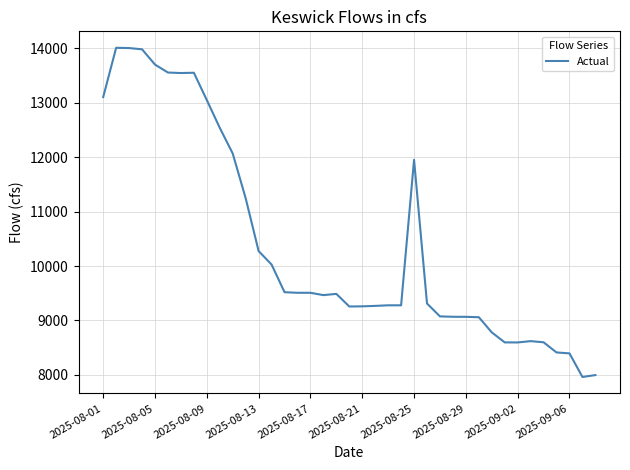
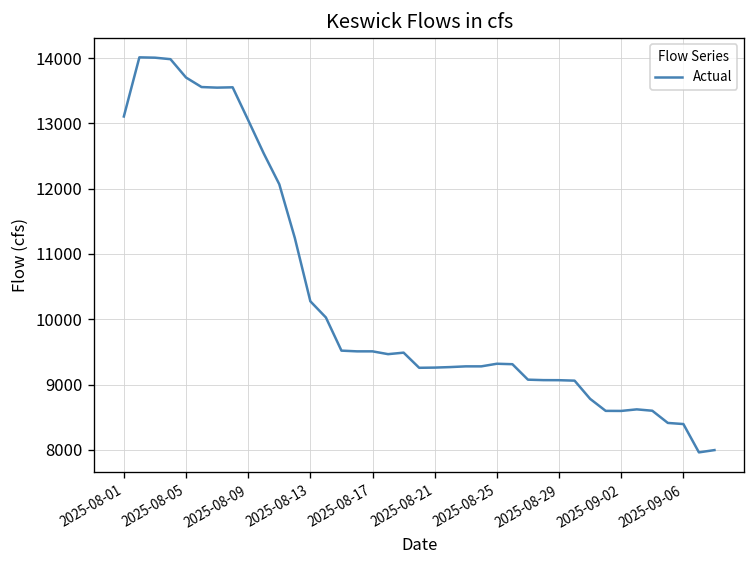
  {
    "2025-08-01": 13100,
    "2025-08-05": 13700,
    "2025-08-09": 13100,
    "2025-08-13": 10300,
    "2025-08-17": 9500,
    "2025-08-21": 9300,
-   "2025-08-25": 12000,
+   "2025-08-25": 9300,
    "2025-08-29": 9100,
    "2025-09-02": 8600,
    "2025-09-06": 8400
  }
